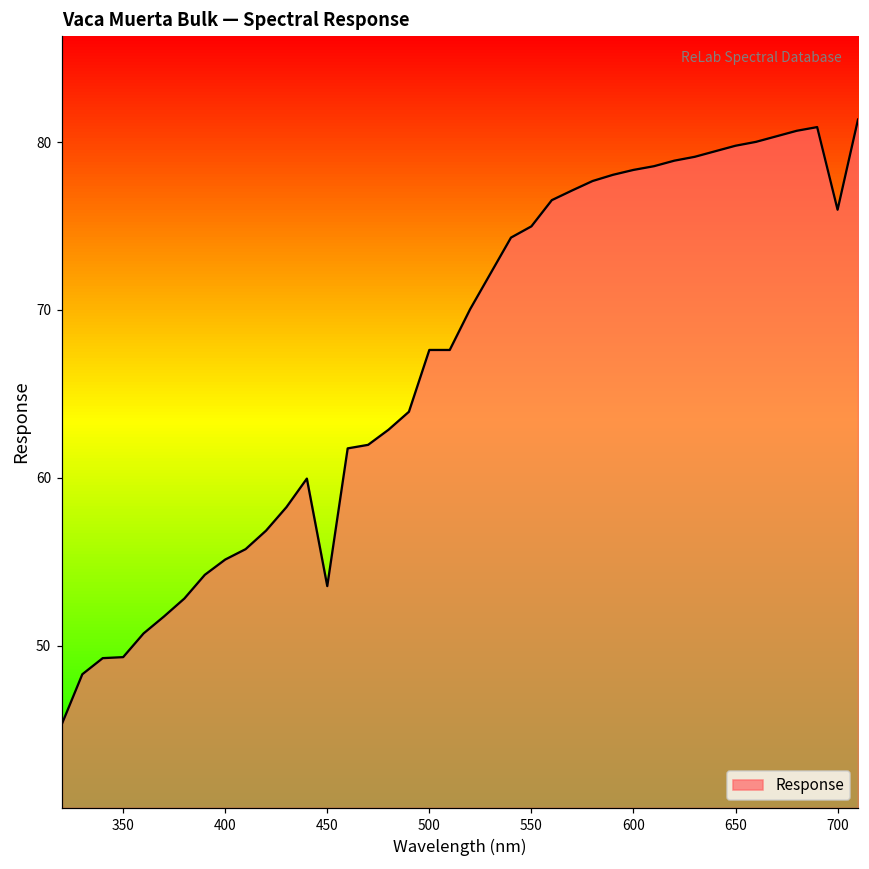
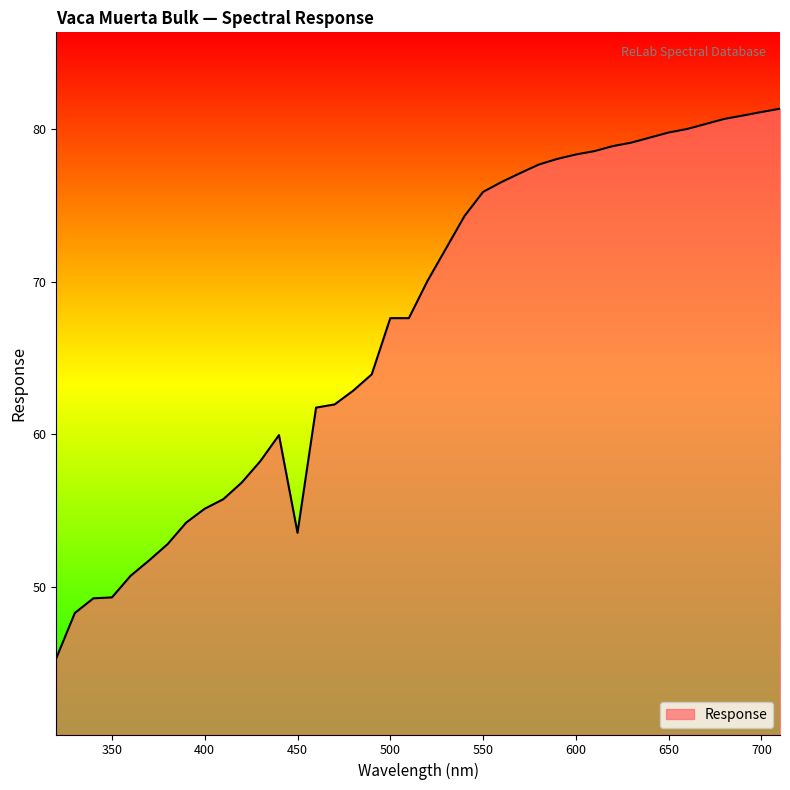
  {
    "350": 49.3,
    "400": 55.1,
    "450": 53.6,
    "500": 67.6,
-   "550": 75.0,
+   "550": 75.9,
    "600": 78.3,
    "650": 79.8,
-   "700": 76.0
+   "700": 81.1
  }
